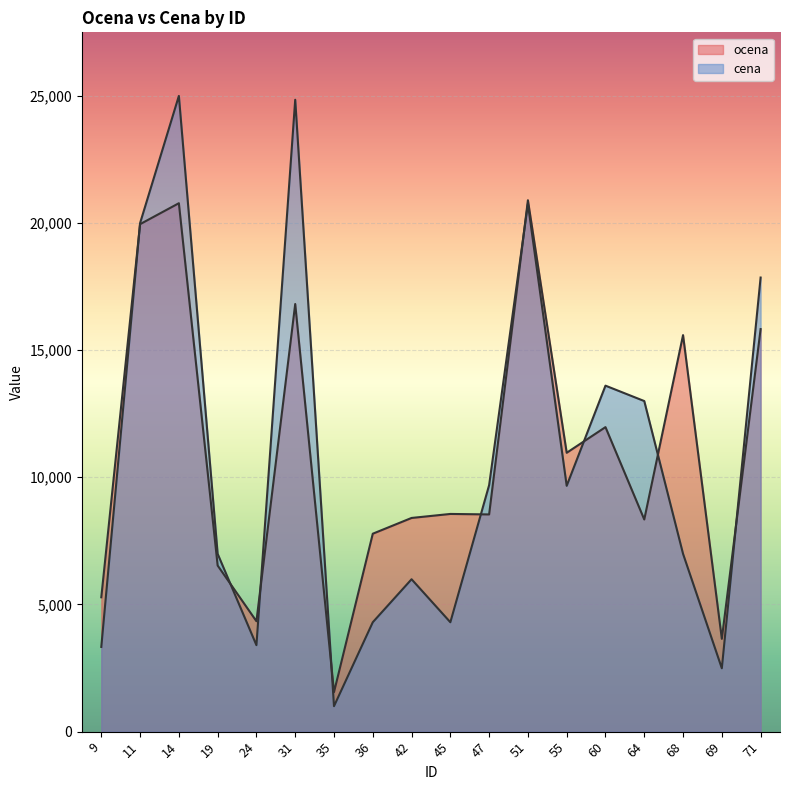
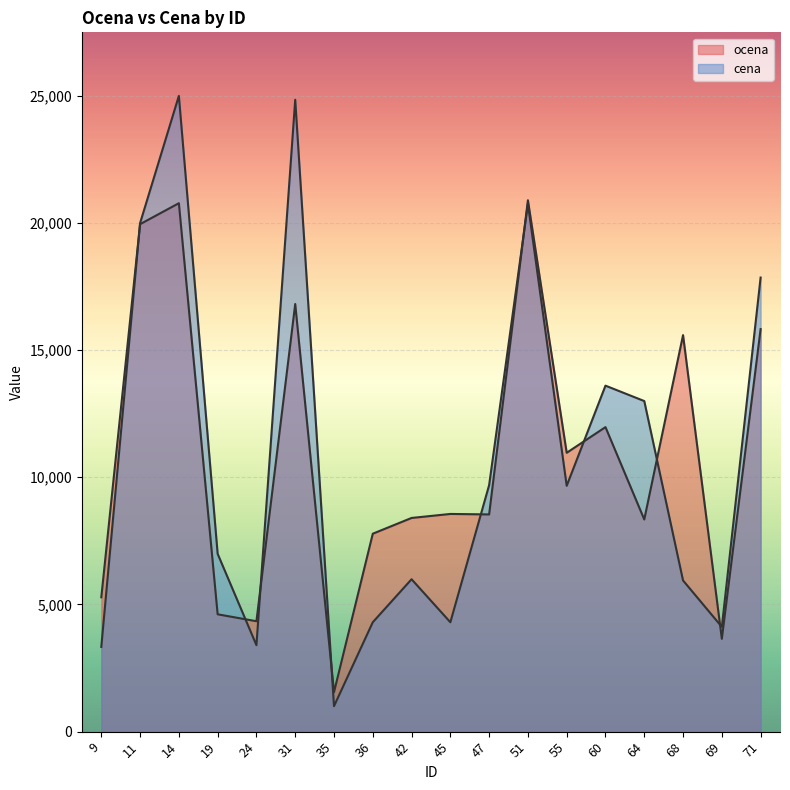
  {
    "ocena": {
      "9": "5,300",
      "14": "20,800",
-     "19": "6,500",
+     "19": "4,600",
      "24": "4,300",
      "31": "16,800",
      "35": "1,600",
      "36": "7,800",
      "42": "8,400",
      "45": "8,600",
      "47": "8,500",
      "51": "20,900",
      "55": "11,000",
      "60": "12,000",
      "64": "8,300",
      "68": "15,600",
      "69": "3,600",
      "71": "15,800"
    },
    "cena": {
      "9": "3,300",
      "14": "25,000",
      "19": "7,000",
      "24": "3,400",
      "31": "24,800",
      "35": "1,000",
      "36": "4,300",
      "42": "6,000",
      "45": "4,300",
      "47": "9,700",
      "51": "20,800",
      "55": "9,700",
      "60": "13,600",
      "64": "13,000",
-     "68": "7,000",
-     "69": "2,500",
+     "68": "5,900",
+     "69": "4,100",
      "71": "17,900"
    }
  }
